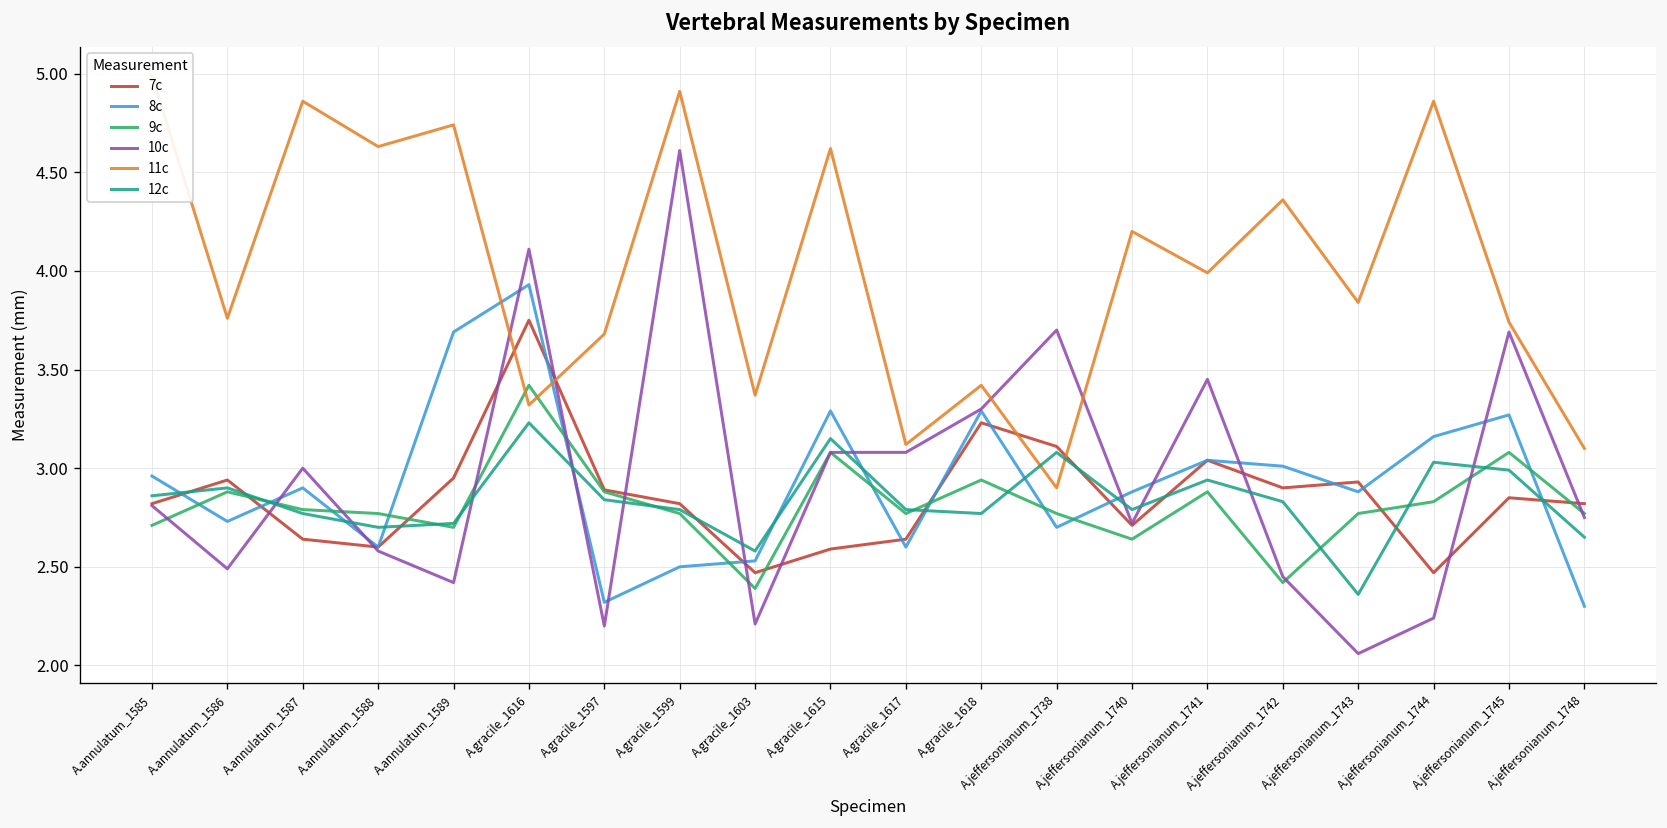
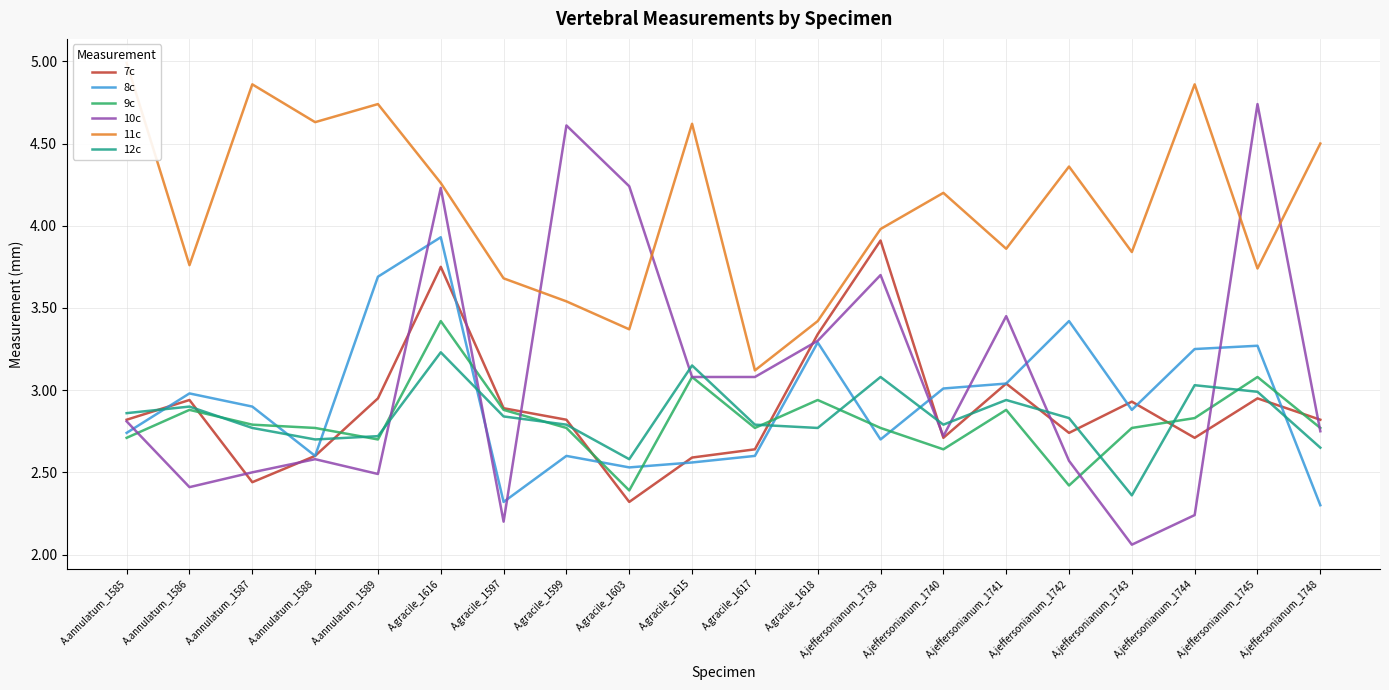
  {
    "7c": {
      "A.annulatum_1586": 2.94,
-     "A.annulatum_1587": 2.64,
+     "A.annulatum_1587": 2.44,
      "A.annulatum_1589": 2.95,
      "A.gracile_1616": 3.75,
      "A.gracile_1599": 2.82,
-     "A.gracile_1603": 2.47,
+     "A.gracile_1603": 2.32,
      "A.gracile_1615": 2.59,
      "A.gracile_1617": 2.64,
-     "A.gracile_1618": 3.23,
-     "A.jeffersonianum_1738": 3.11,
-     "A.jeffersonianum_1742": 2.90,
+     "A.gracile_1618": 3.34,
+     "A.jeffersonianum_1738": 3.91,
+     "A.jeffersonianum_1742": 2.74,
      "A.jeffersonianum_1743": 2.93,
-     "A.jeffersonianum_1744": 2.47,
-     "A.jeffersonianum_1745": 2.85,
+     "A.jeffersonianum_1744": 2.71,
+     "A.jeffersonianum_1745": 2.95,
      "A.jeffersonianum_1748": 2.82
    },
    "8c": {
-     "A.annulatum_1585": 2.96,
-     "A.annulatum_1586": 2.73,
+     "A.annulatum_1585": 2.74,
+     "A.annulatum_1586": 2.98,
      "A.annulatum_1587": 2.90,
      "A.annulatum_1589": 3.69,
      "A.gracile_1616": 3.93,
      "A.gracile_1597": 2.32,
-     "A.gracile_1599": 2.5,
+     "A.gracile_1599": 2.6,
      "A.gracile_1603": 2.53,
-     "A.gracile_1615": 3.29,
+     "A.gracile_1615": 2.56,
      "A.gracile_1617": 2.60,
      "A.jeffersonianum_1738": 2.70,
-     "A.jeffersonianum_1740": 2.88,
-     "A.jeffersonianum_1742": 3.01,
+     "A.jeffersonianum_1740": 3.01,
+     "A.jeffersonianum_1742": 3.42,
      "A.jeffersonianum_1743": 2.88,
-     "A.jeffersonianum_1744": 3.16,
+     "A.jeffersonianum_1744": 3.25,
      "A.jeffersonianum_1745": 3.27,
      "A.jeffersonianum_1748": 2.30
    },
    "10c": {
-     "A.annulatum_1586": 2.49,
-     "A.annulatum_1587": 3.0,
+     "A.annulatum_1586": 2.41,
+     "A.annulatum_1587": 2.5,
      "A.annulatum_1588": 2.58,
-     "A.annulatum_1589": 2.42,
-     "A.gracile_1616": 4.11,
+     "A.annulatum_1589": 2.49,
+     "A.gracile_1616": 4.23,
      "A.gracile_1597": 2.20,
      "A.gracile_1599": 4.61,
-     "A.gracile_1603": 2.21,
+     "A.gracile_1603": 4.24,
      "A.gracile_1617": 3.08,
      "A.jeffersonianum_1738": 3.70,
      "A.jeffersonianum_1741": 3.45,
-     "A.jeffersonianum_1742": 2.45,
+     "A.jeffersonianum_1742": 2.57,
      "A.jeffersonianum_1743": 2.06,
      "A.jeffersonianum_1744": 2.24,
-     "A.jeffersonianum_1745": 3.69,
+     "A.jeffersonianum_1745": 4.74,
      "A.jeffersonianum_1748": 2.75
    },
    "11c": {
      "A.annulatum_1586": 3.76,
      "A.annulatum_1587": 4.86,
      "A.annulatum_1588": 4.63,
      "A.annulatum_1589": 4.74,
-     "A.gracile_1616": 3.32,
+     "A.gracile_1616": 4.26,
      "A.gracile_1597": 3.68,
-     "A.gracile_1599": 4.91,
+     "A.gracile_1599": 3.54,
      "A.gracile_1603": 3.37,
      "A.gracile_1615": 4.62,
      "A.gracile_1617": 3.12,
      "A.gracile_1618": 3.42,
-     "A.jeffersonianum_1738": 2.90,
+     "A.jeffersonianum_1738": 3.98,
      "A.jeffersonianum_1740": 4.20,
-     "A.jeffersonianum_1741": 3.99,
+     "A.jeffersonianum_1741": 3.86,
      "A.jeffersonianum_1742": 4.36,
      "A.jeffersonianum_1743": 3.84,
      "A.jeffersonianum_1744": 4.86,
      "A.jeffersonianum_1745": 3.74,
-     "A.jeffersonianum_1748": 3.1
+     "A.jeffersonianum_1748": 4.5
    }
  }
